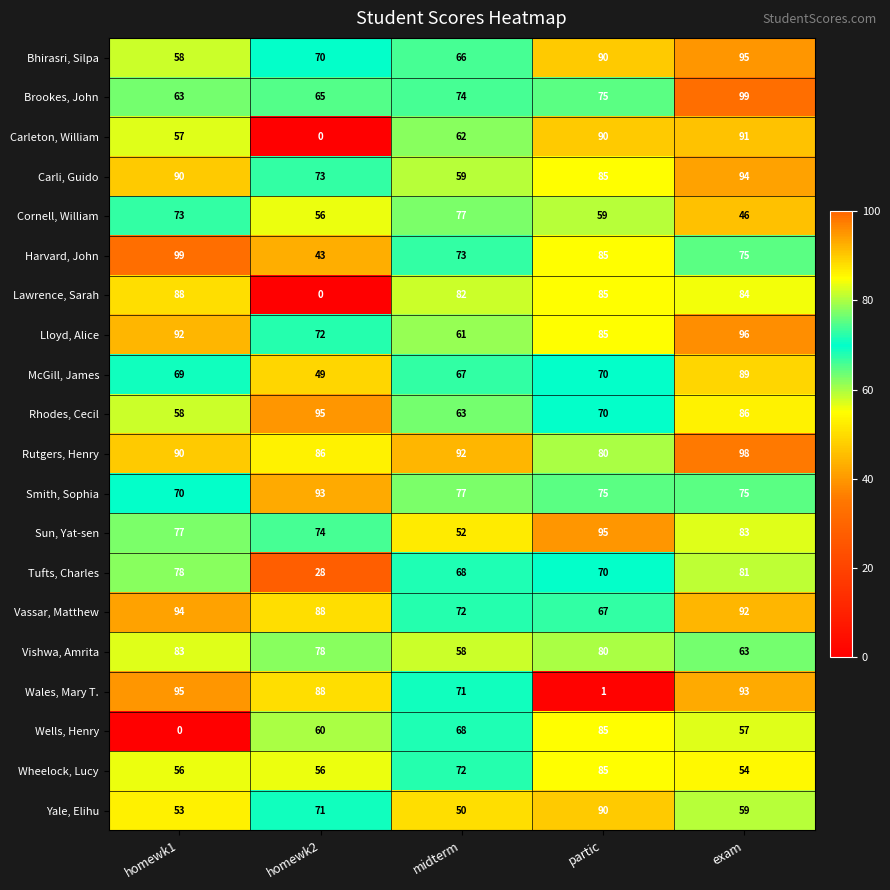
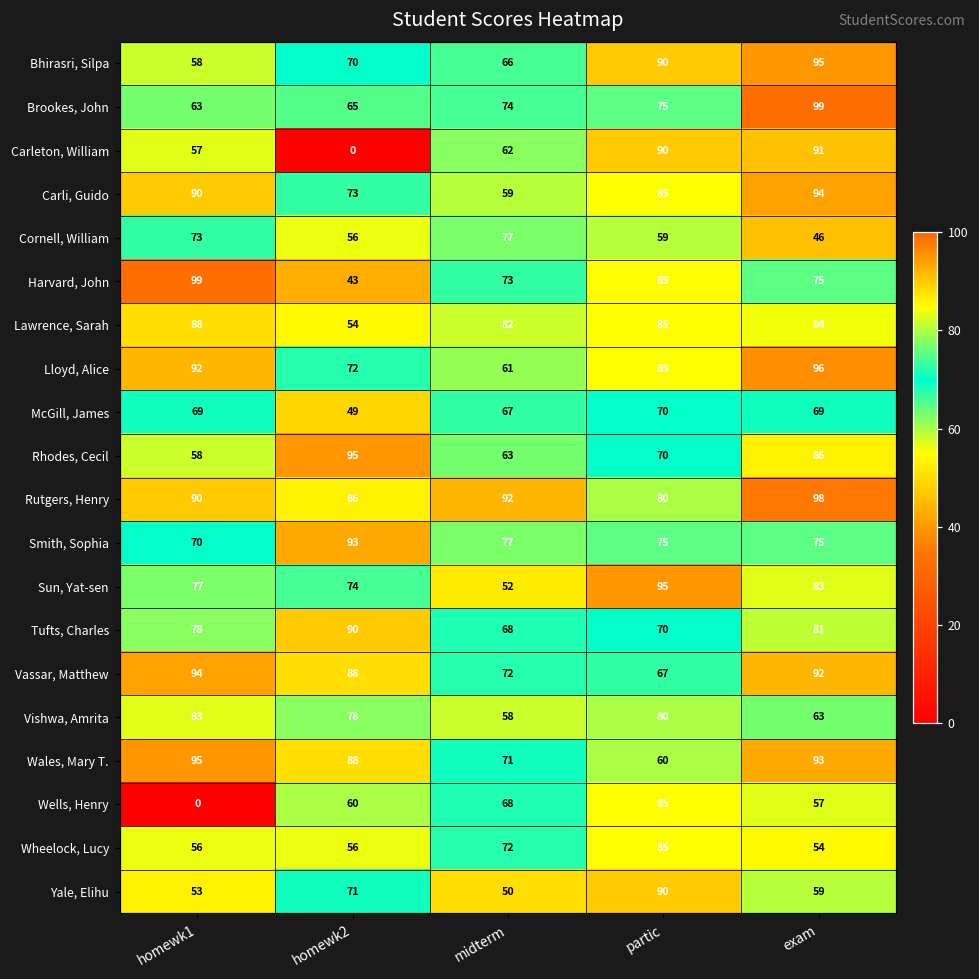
  {
    "Bhirasri, Silpa": {
      "homewk1": 58,
      "homewk2": 70,
      "midterm": 66,
      "partic": 90,
      "exam": 95
    },
    "Brookes, John": {
      "homewk1": 63,
      "homewk2": 65,
      "midterm": 74,
      "partic": 75,
      "exam": 99
    },
    "Carleton, William": {
      "homewk1": 57,
      "homewk2": 0,
      "midterm": 62,
      "partic": 90,
      "exam": 91
    },
    "Carli, Guido": {
      "homewk1": 90,
      "homewk2": 73,
      "midterm": 59,
      "partic": 85,
      "exam": 94
    },
    "Cornell, William": {
      "homewk1": 73,
      "homewk2": 56,
      "midterm": 77,
      "partic": 59,
      "exam": 46
    },
    "Harvard, John": {
      "homewk1": 99,
      "homewk2": 43,
      "midterm": 73,
      "partic": 85,
      "exam": 75
    },
    "Lawrence, Sarah": {
      "homewk1": 88,
-     "homewk2": 0,
+     "homewk2": 54,
      "midterm": 82,
      "partic": 85,
      "exam": 84
    },
    "Lloyd, Alice": {
      "homewk1": 92,
      "homewk2": 72,
      "midterm": 61,
      "partic": 85,
      "exam": 96
    },
    "McGill, James": {
      "homewk1": 69,
      "homewk2": 49,
      "midterm": 67,
      "partic": 70,
-     "exam": 89
+     "exam": 69
    },
    "Rhodes, Cecil": {
      "homewk1": 58,
      "homewk2": 95,
      "midterm": 63,
      "partic": 70,
      "exam": 86
    },
    "Rutgers, Henry": {
      "homewk1": 90,
      "homewk2": 86,
      "midterm": 92,
      "partic": 80,
      "exam": 98
    },
    "Smith, Sophia": {
      "homewk1": 70,
      "homewk2": 93,
      "midterm": 77,
      "partic": 75,
      "exam": 75
    },
    "Sun, Yat-sen": {
      "homewk1": 77,
      "homewk2": 74,
      "midterm": 52,
      "partic": 95,
      "exam": 83
    },
    "Tufts, Charles": {
      "homewk1": 78,
-     "homewk2": 28,
+     "homewk2": 90,
      "midterm": 68,
      "partic": 70,
      "exam": 81
    },
    "Vassar, Matthew": {
      "homewk1": 94,
      "homewk2": 88,
      "midterm": 72,
      "partic": 67,
      "exam": 92
    },
    "Vishwa, Amrita": {
      "homewk1": 83,
      "homewk2": 78,
      "midterm": 58,
      "partic": 80,
      "exam": 63
    },
    "Wales, Mary T.": {
      "homewk1": 95,
      "homewk2": 88,
      "midterm": 71,
-     "partic": 1,
+     "partic": 60,
      "exam": 93
    },
    "Wells, Henry": {
      "homewk1": 0,
      "homewk2": 60,
      "midterm": 68,
      "partic": 85,
      "exam": 57
    },
    "Wheelock, Lucy": {
      "homewk1": 56,
      "homewk2": 56,
      "midterm": 72,
      "partic": 85,
      "exam": 54
    },
    "Yale, Elihu": {
      "homewk1": 53,
      "homewk2": 71,
      "midterm": 50,
      "partic": 90,
      "exam": 59
    }
  }
